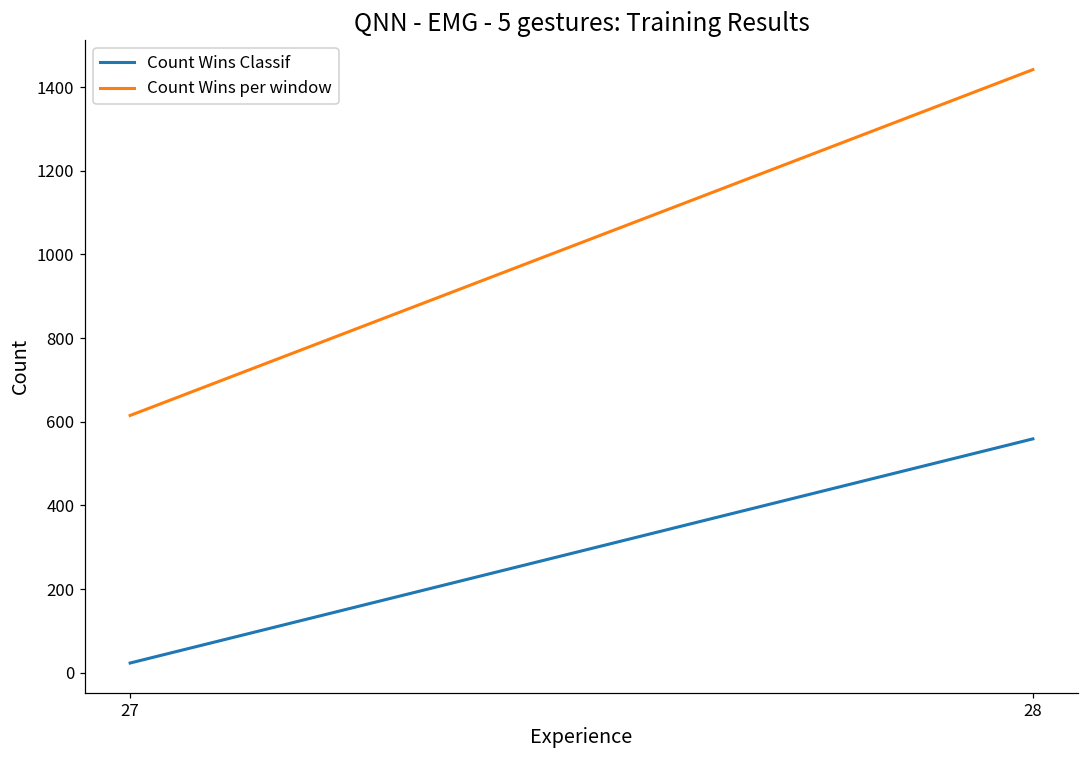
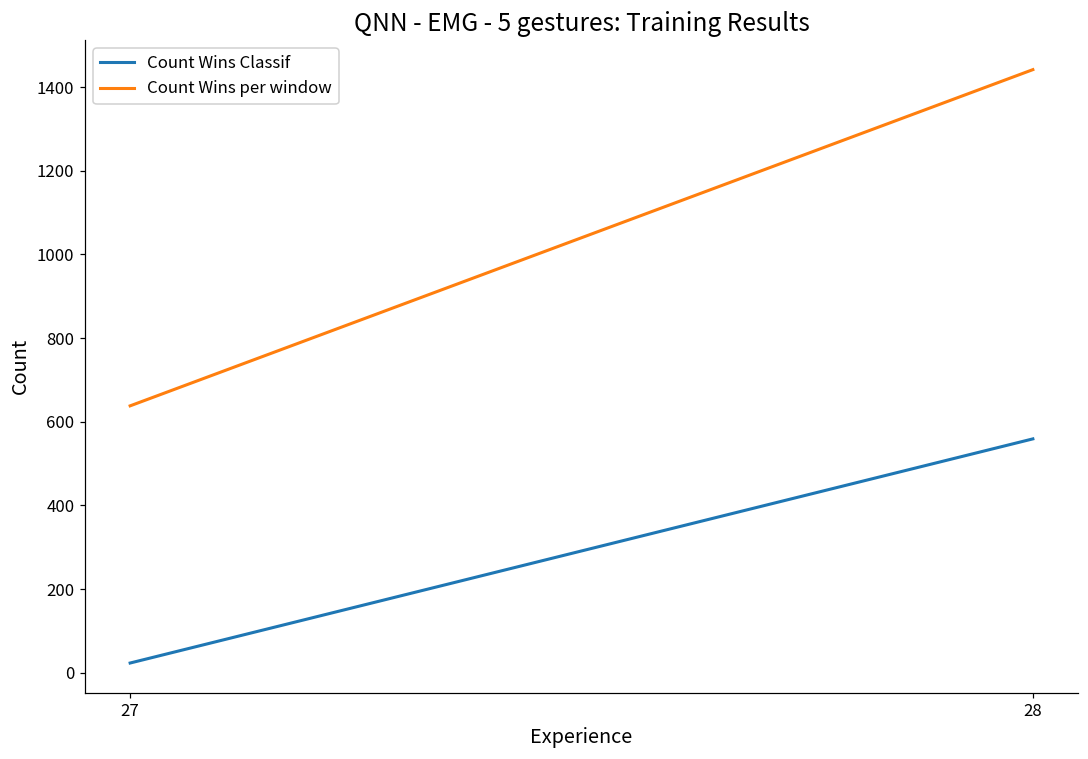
  {
    "Count Wins Classif": {
      "27": 20,
      "28": 560
    },
    "Count Wins per window": {
-     "27": 620,
+     "27": 640,
      "28": 1440
    }
  }
